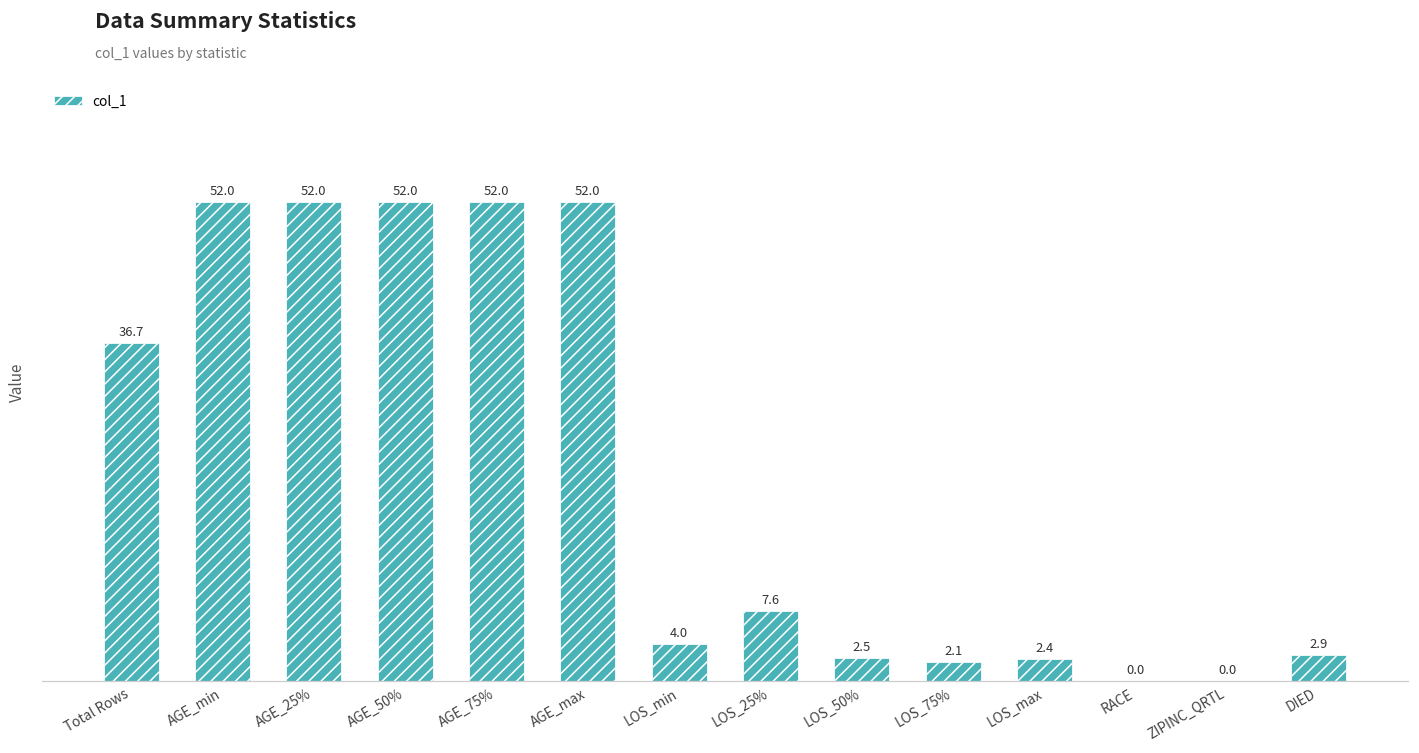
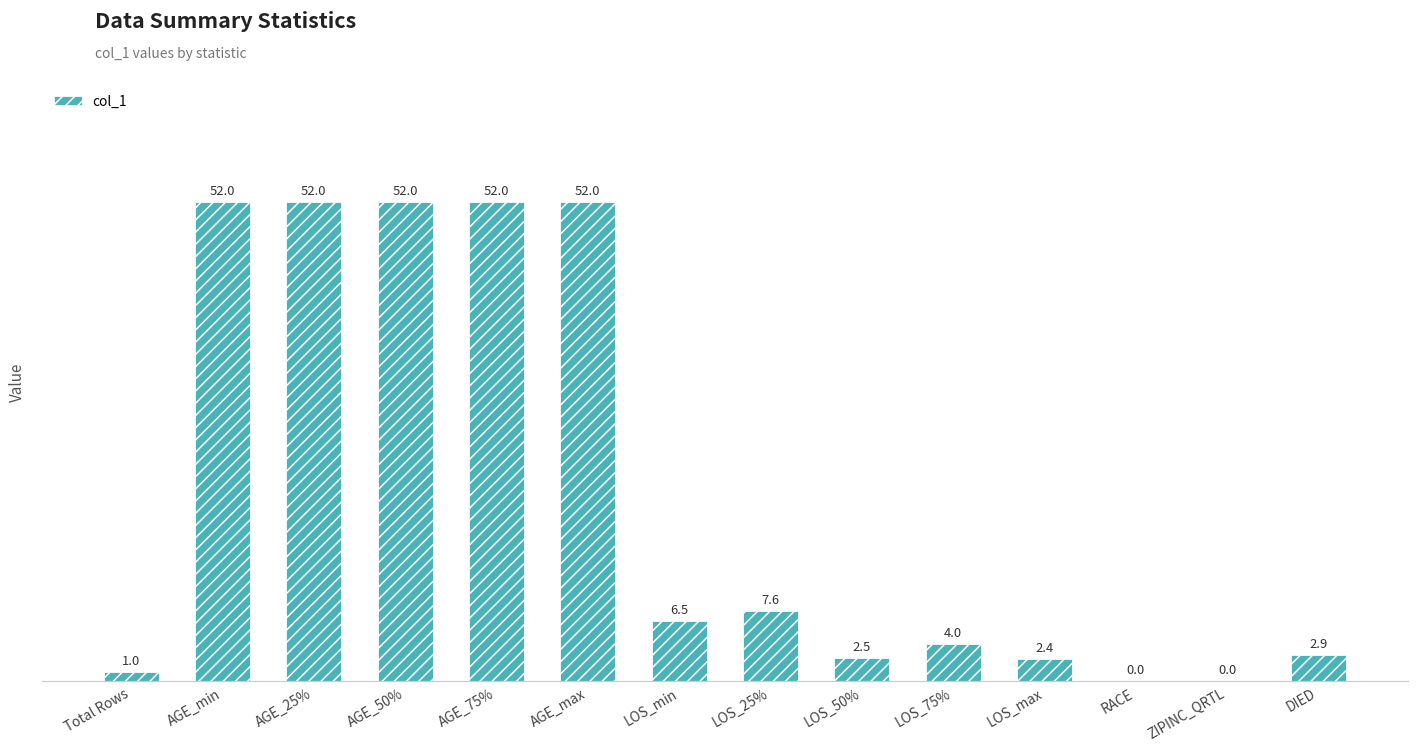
  {
-   "Total Rows": 36.7,
+   "Total Rows": 1.0,
    "AGE_min": 52.0,
    "AGE_25%": 52.0,
    "AGE_50%": 52.0,
    "AGE_75%": 52.0,
    "AGE_max": 52.0,
-   "LOS_min": 4.0,
+   "LOS_min": 6.5,
    "LOS_25%": 7.6,
    "LOS_50%": 2.5,
-   "LOS_75%": 2.1,
+   "LOS_75%": 4.0,
    "LOS_max": 2.4,
    "RACE": 0.0,
    "ZIPINC_QRTL": 0.0,
    "DIED": 2.9
  }
